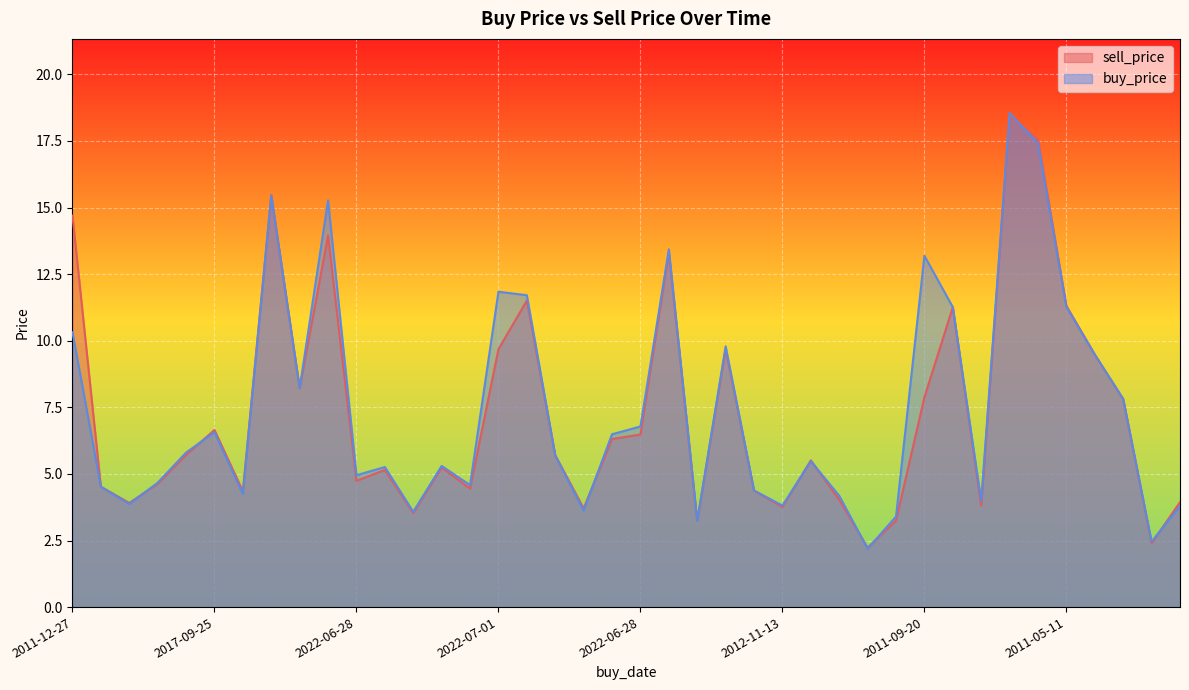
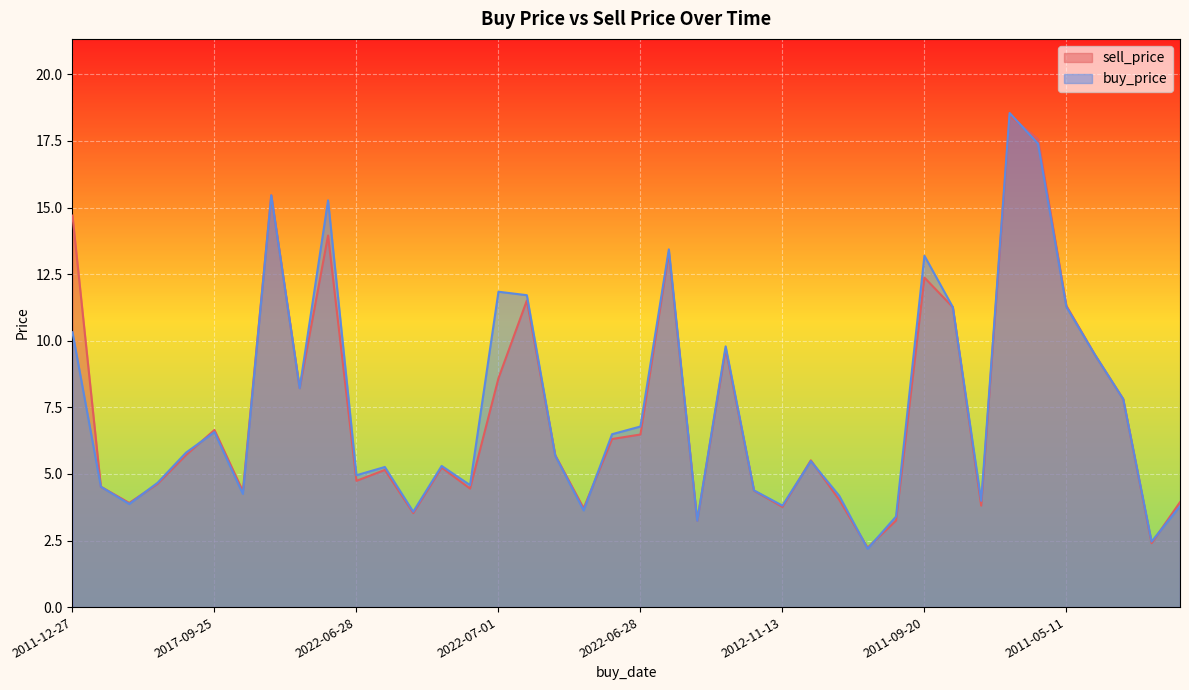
  {
    "sell_price": {
      "2011-12-27": 14.7,
-     "2022-07-01": 9.7,
-     "2011-09-20": 7.9
+     "2022-07-01": 8.6,
+     "2011-09-20": 12.4
    },
    "buy_price": {
      "2011-12-27": 10.3,
      "2022-07-01": 11.8,
      "2011-09-20": 13.2
    }
  }
